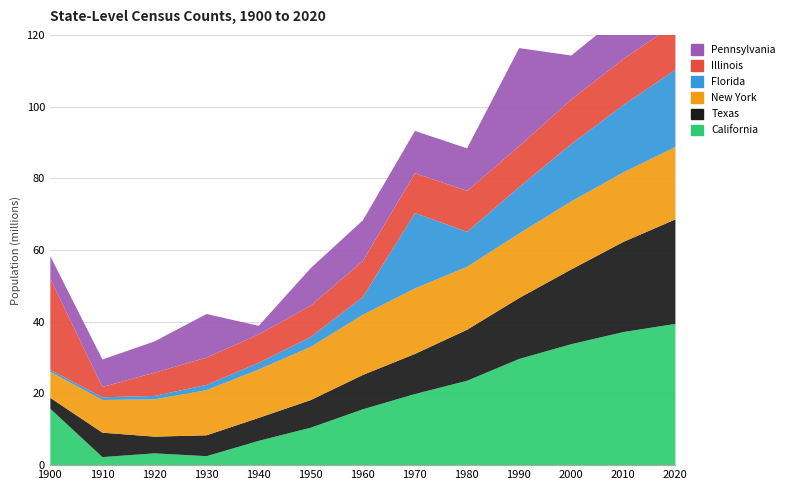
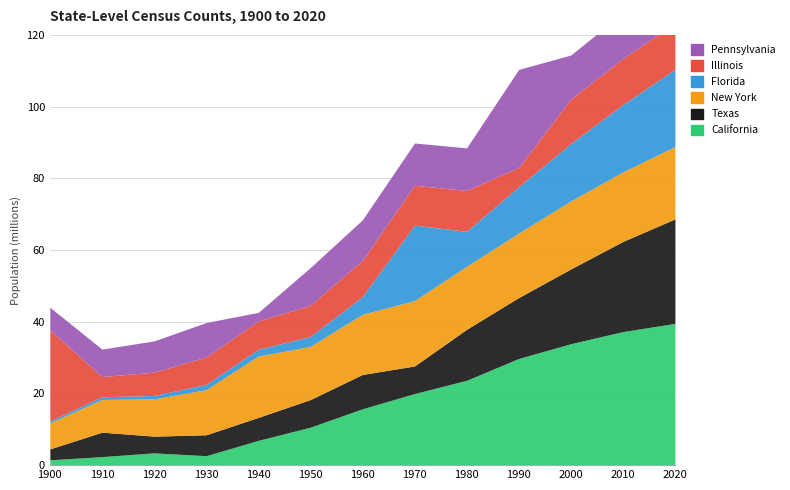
  {
    "California": {
-     "1900": 16,
+     "1900": 1,
      "1910": 2,
      "1920": 3,
      "1930": 3,
      "1940": 7,
      "1950": 11,
      "1960": 16,
      "1970": 20,
      "1980": 24,
      "1990": 30,
      "2000": 34,
      "2010": 37,
      "2020": 40
    },
    "Texas": {
      "1900": 3,
      "1910": 7,
      "1920": 5,
      "1930": 6,
      "1940": 6,
      "1950": 8,
      "1960": 10,
-     "1970": 11,
+     "1970": 8,
      "1980": 14,
      "1990": 17,
      "2000": 21,
      "2010": 25,
      "2020": 29
    },
    "New York": {
      "1910": 9,
      "1920": 10,
      "1930": 13,
-     "1940": 13,
+     "1940": 17,
      "1950": 15,
      "1960": 17,
      "1970": 18,
      "1980": 18,
      "1990": 18,
      "2000": 19,
      "2010": 19,
      "2020": 20
    },
    "Florida": {
      "1910": 1,
      "1920": 1,
      "1930": 1,
      "1940": 2,
      "1950": 3,
      "1960": 5,
      "1970": 21,
      "1980": 10,
      "1990": 13,
      "2000": 16,
      "2010": 19,
      "2020": 22
    },
    "Illinois": {
      "1900": 25,
-     "1910": 3,
+     "1910": 6,
      "1920": 6,
      "1930": 8,
      "1940": 8,
      "1950": 9,
      "1960": 10,
      "1970": 11,
      "1980": 11,
-     "1990": 11,
+     "1990": 5,
      "2000": 12,
      "2010": 13
    },
    "Pennsylvania": {
      "1900": 6,
      "1910": 8,
      "1920": 9,
-     "1930": 12,
+     "1930": 10,
      "1940": 2,
      "1950": 10,
      "1960": 11,
      "1970": 12,
      "1980": 12,
      "1990": 27,
      "2000": 12
    }
  }
